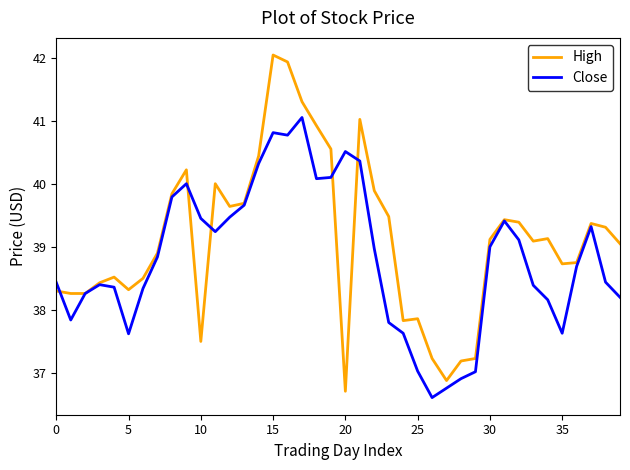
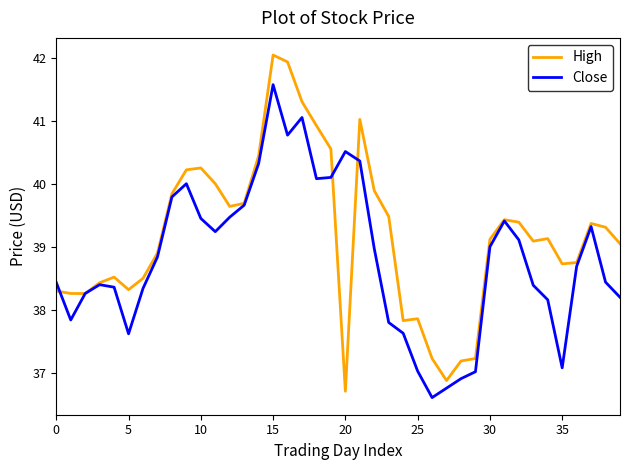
  {
    "High": {
      "0": 38.3,
      "5": 38.3,
-     "10": 37.5,
+     "10": 40.3,
      "15": 42.0,
      "20": 36.7,
      "25": 37.9,
      "30": 39.1,
      "35": 38.7
    },
    "Close": {
      "0": 38.4,
      "5": 37.6,
      "10": 39.5,
-     "15": 40.8,
+     "15": 41.6,
      "20": 40.5,
      "25": 37.0,
      "30": 39.0,
-     "35": 37.6
+     "35": 37.1
    }
  }
